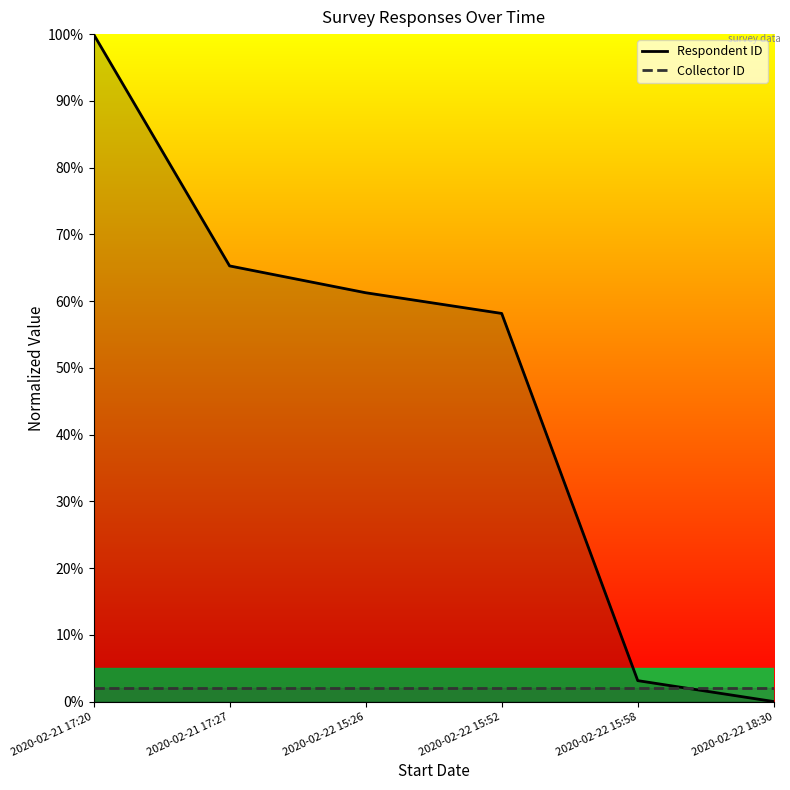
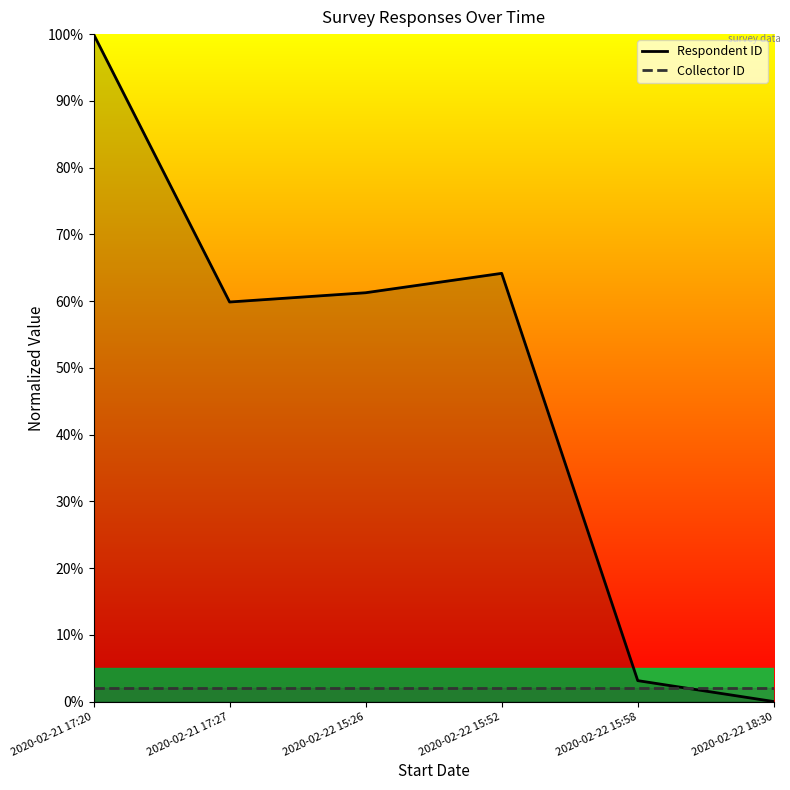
  {
    "Respondent ID": {
      "2020-02-21 17:20": "100%",
-     "2020-02-21 17:27": "65%",
+     "2020-02-21 17:27": "60%",
      "2020-02-22 15:26": "61%",
-     "2020-02-22 15:52": "58%"
+     "2020-02-22 15:52": "64%"
    }
  }
